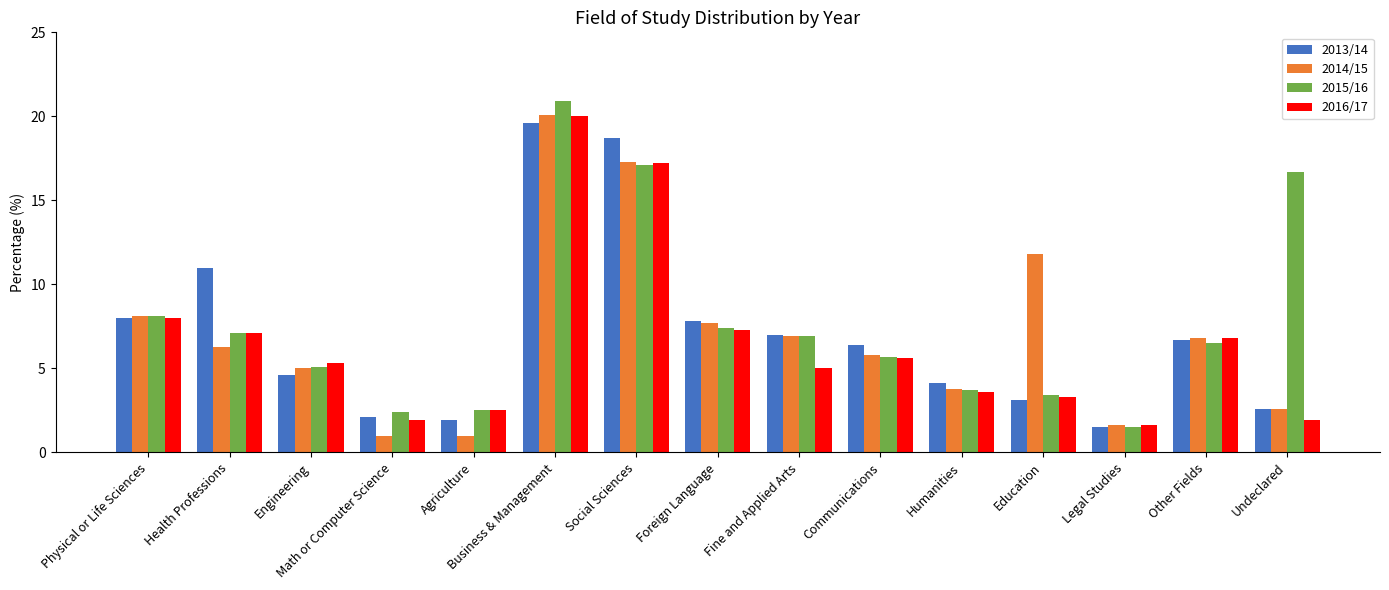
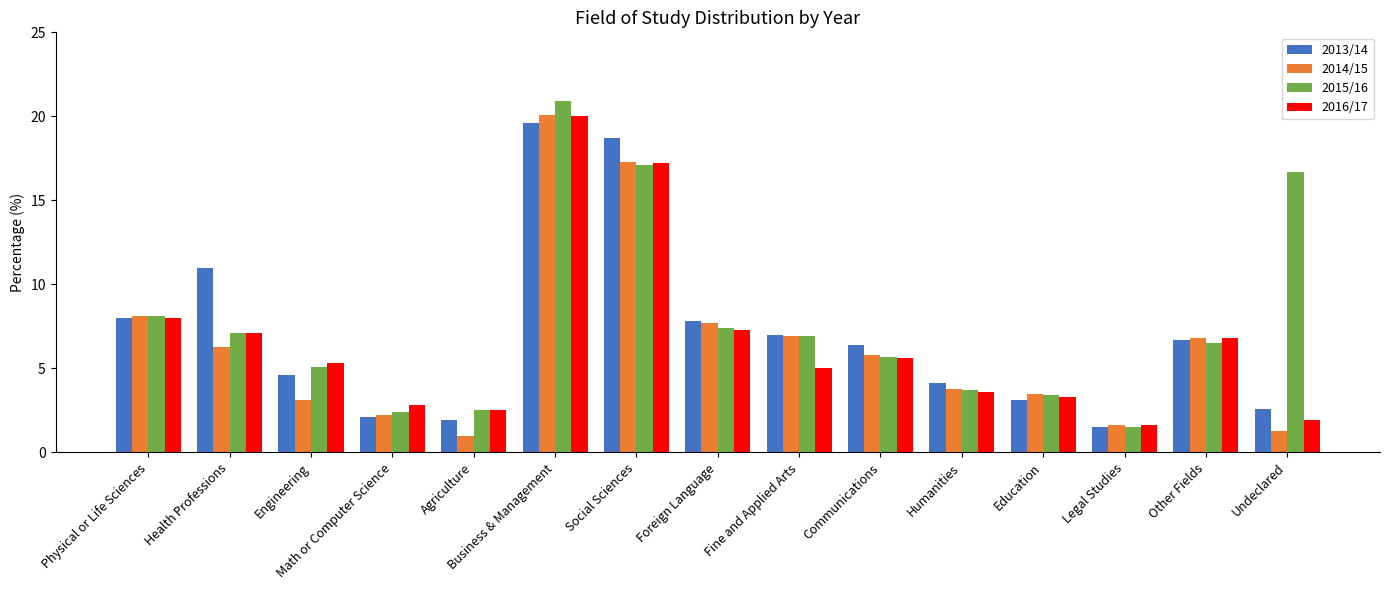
  {
    "2013/14": {
      "Physical or Life Sciences": 8.0,
      "Health Professions": 11.0,
      "Engineering": 4.6,
      "Math or Computer Science": 2.1,
      "Agriculture": 1.9,
      "Business & Management": 19.6,
      "Social Sciences": 18.7,
      "Foreign Language": 7.8,
      "Fine and Applied Arts": 7.0,
      "Communications": 6.4,
      "Humanities": 4.1,
      "Education": 3.1,
      "Legal Studies": 1.5,
      "Other Fields": 6.7,
      "Undeclared": 2.6
    },
    "2014/15": {
      "Physical or Life Sciences": 8.1,
      "Health Professions": 6.3,
-     "Engineering": 5.0,
-     "Math or Computer Science": 1.0,
+     "Engineering": 3.1,
+     "Math or Computer Science": 2.2,
      "Agriculture": 1.0,
      "Business & Management": 20.1,
      "Social Sciences": 17.3,
      "Foreign Language": 7.7,
      "Fine and Applied Arts": 6.9,
      "Communications": 5.8,
      "Humanities": 3.8,
-     "Education": 11.8,
+     "Education": 3.5,
      "Legal Studies": 1.6,
      "Other Fields": 6.8,
-     "Undeclared": 2.6
+     "Undeclared": 1.3
    },
    "2015/16": {
      "Physical or Life Sciences": 8.1,
      "Health Professions": 7.1,
      "Engineering": 5.1,
      "Math or Computer Science": 2.4,
      "Agriculture": 2.5,
      "Business & Management": 20.9,
      "Social Sciences": 17.1,
      "Foreign Language": 7.4,
      "Fine and Applied Arts": 6.9,
      "Communications": 5.7,
      "Humanities": 3.7,
      "Education": 3.4,
      "Legal Studies": 1.5,
      "Other Fields": 6.5,
      "Undeclared": 16.7
    },
    "2016/17": {
      "Physical or Life Sciences": 8.0,
      "Health Professions": 7.1,
      "Engineering": 5.3,
-     "Math or Computer Science": 1.9,
+     "Math or Computer Science": 2.8,
      "Agriculture": 2.5,
      "Business & Management": 20.0,
      "Social Sciences": 17.2,
      "Foreign Language": 7.3,
      "Fine and Applied Arts": 5.0,
      "Communications": 5.6,
      "Humanities": 3.6,
      "Education": 3.3,
      "Legal Studies": 1.6,
      "Other Fields": 6.8,
      "Undeclared": 1.9
    }
  }
